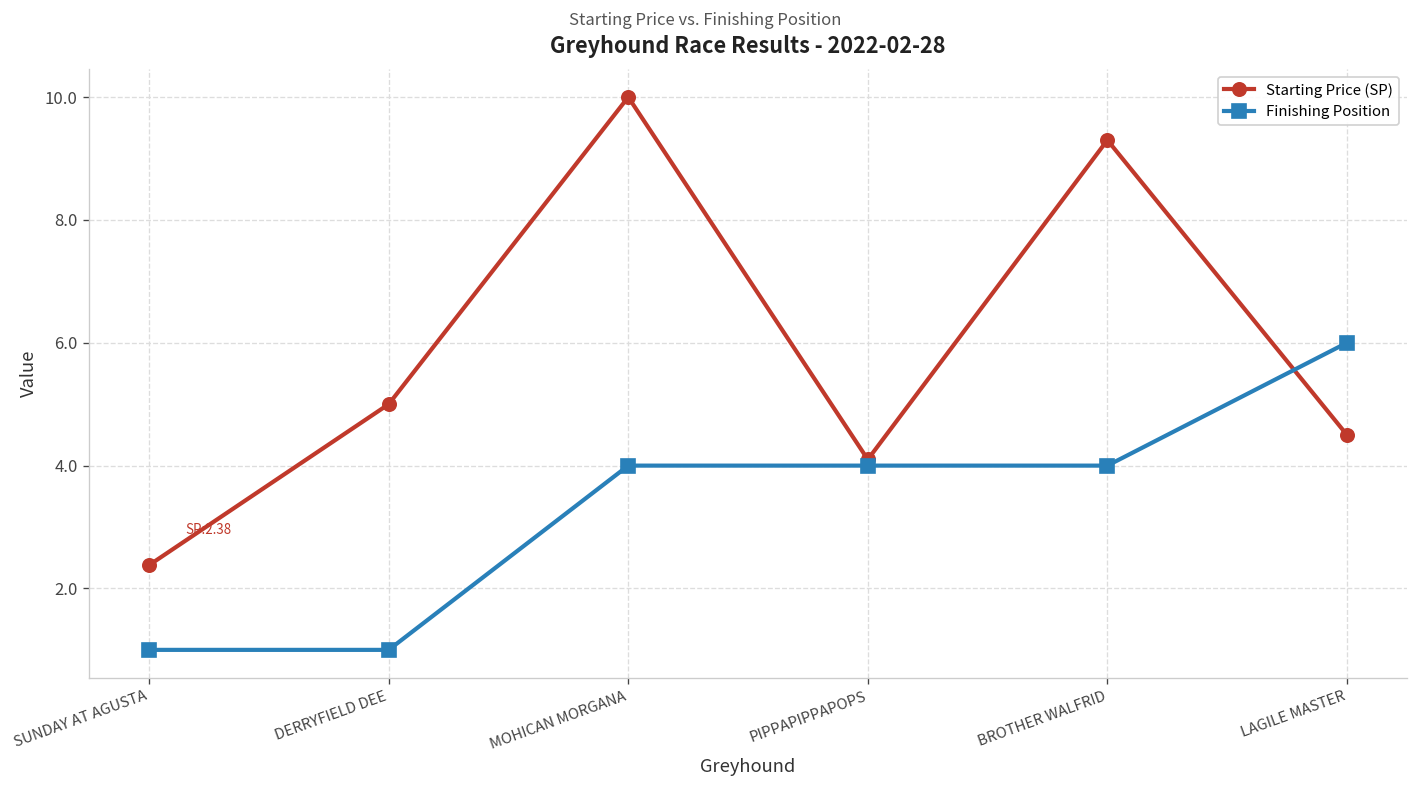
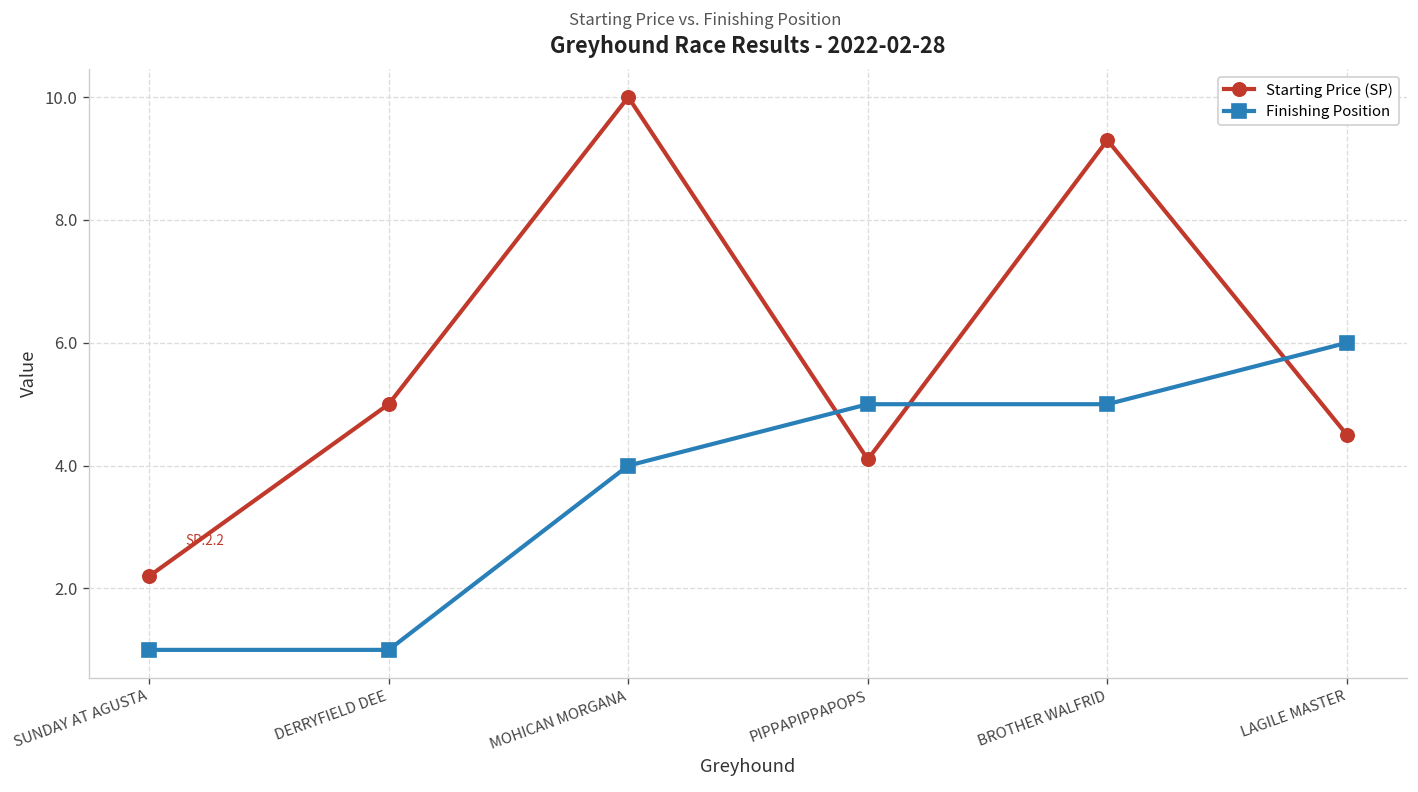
  {
    "Starting Price (SP)": {
-     "SUNDAY AT AGUSTA": 2.38
+     "SUNDAY AT AGUSTA": 2.2
    },
    "Finishing Position": {
      "SUNDAY AT AGUSTA": 1,
      "DERRYFIELD DEE": 1,
      "MOHICAN MORGANA": 4,
-     "PIPPAPIPPAPOPS": 4,
-     "BROTHER WALFRID": 4,
+     "PIPPAPIPPAPOPS": 5,
+     "BROTHER WALFRID": 5,
      "LAGILE MASTER": 6
    }
  }
